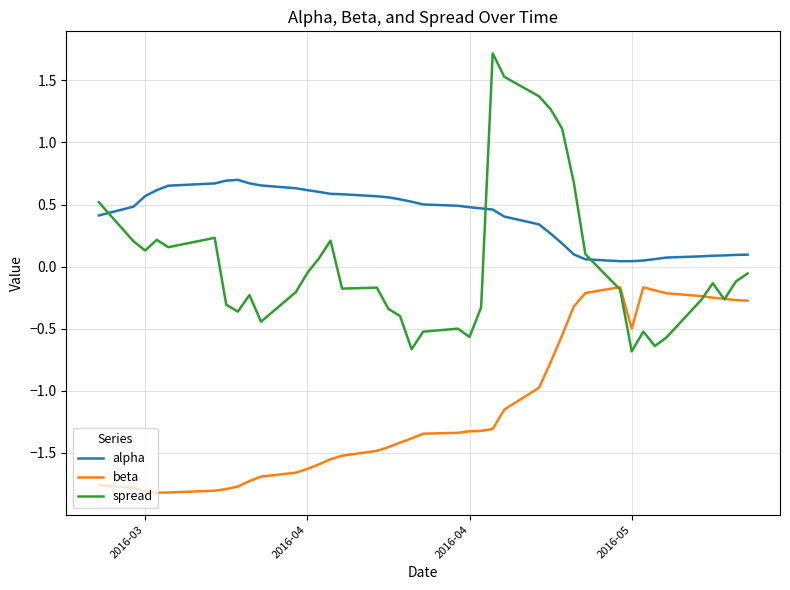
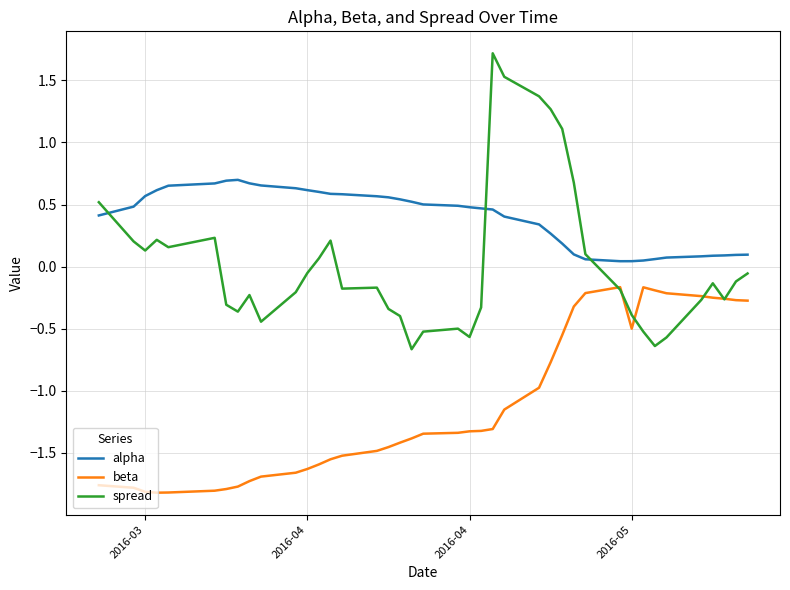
  {
    "alpha": {
      "2016-03": 0.57,
      "2016-05": 0.04
    },
    "beta": {
      "2016-05": -0.50
    },
    "spread": {
      "2016-03": 0.13,
-     "2016-05": -0.68
+     "2016-05": -0.39
    }
  }
